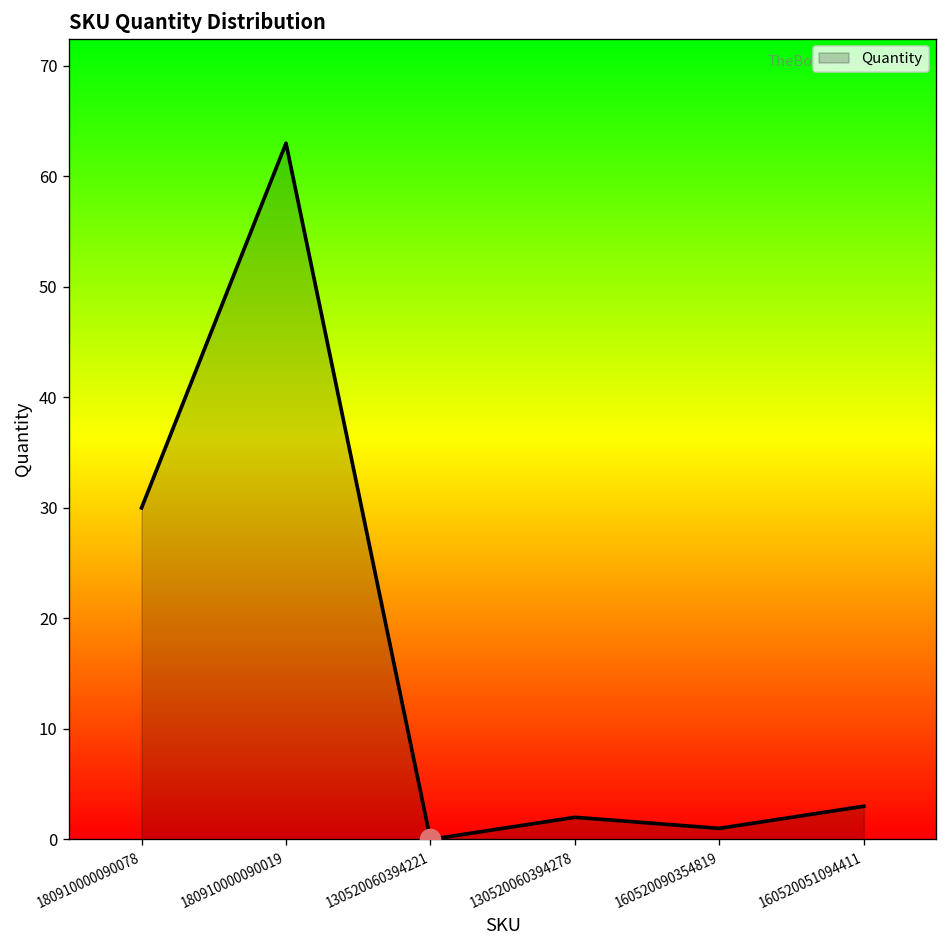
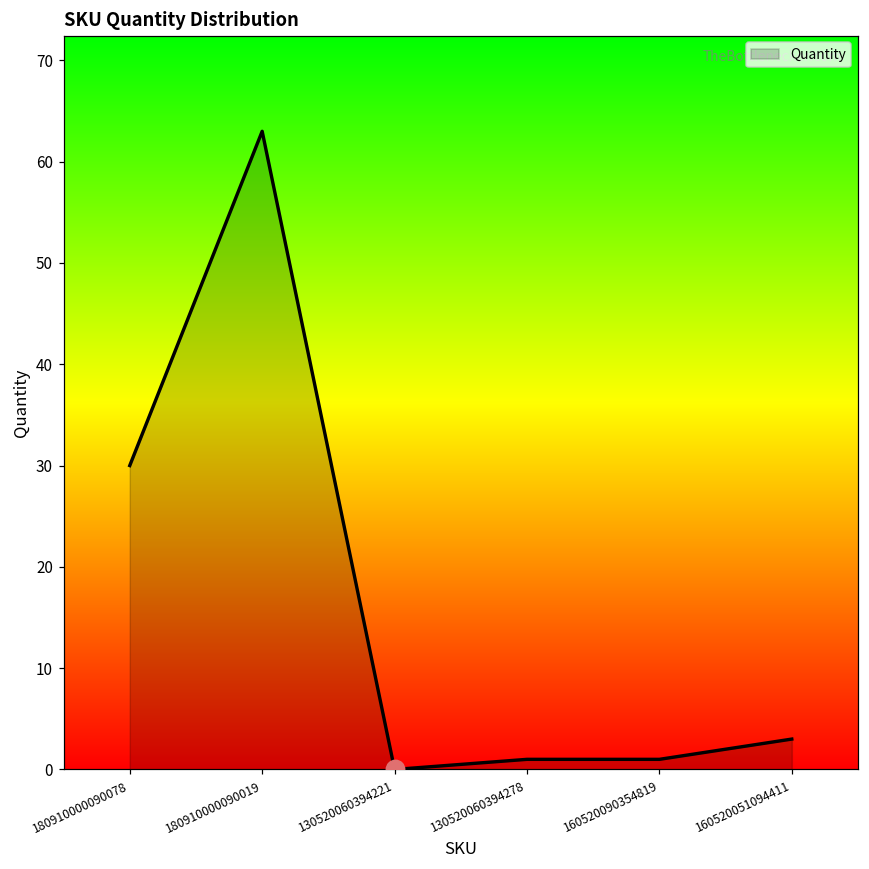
  {
    "Quantity": {
      "180910000090078": 30,
      "180910000090019": 63,
-     "130520060394278": 2,
+     "130520060394278": 1,
      "160520090354819": 1,
      "160520051094411": 3
    }
  }
